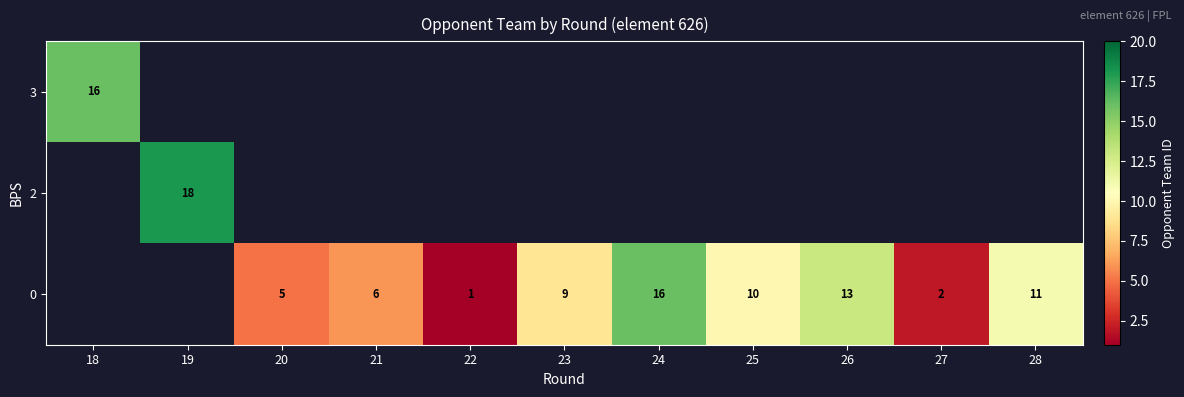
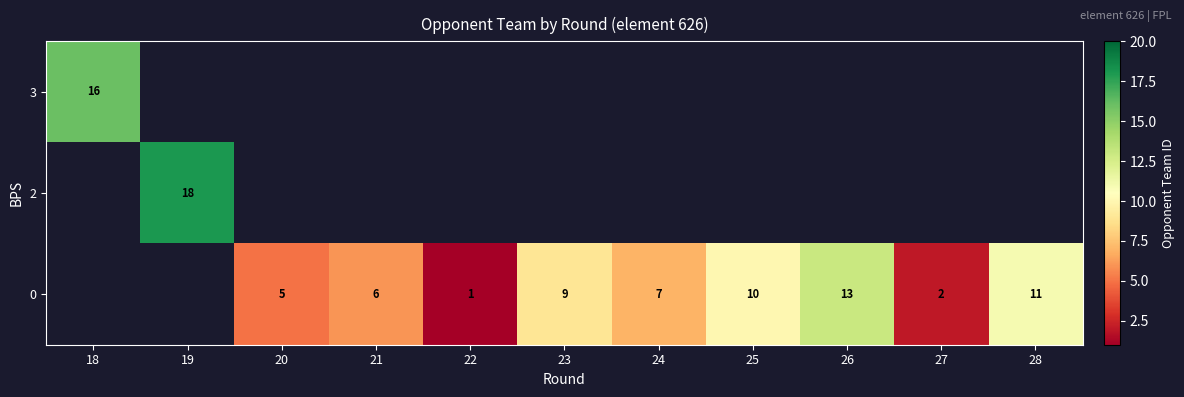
  {
    "3": {
      "18": 16
    },
    "2": {
      "19": 18
    },
    "0": {
      "20": 5,
      "21": 6,
      "22": 1,
      "23": 9,
-     "24": 16,
+     "24": 7,
      "25": 10,
      "26": 13,
      "27": 2,
      "28": 11
    }
  }
